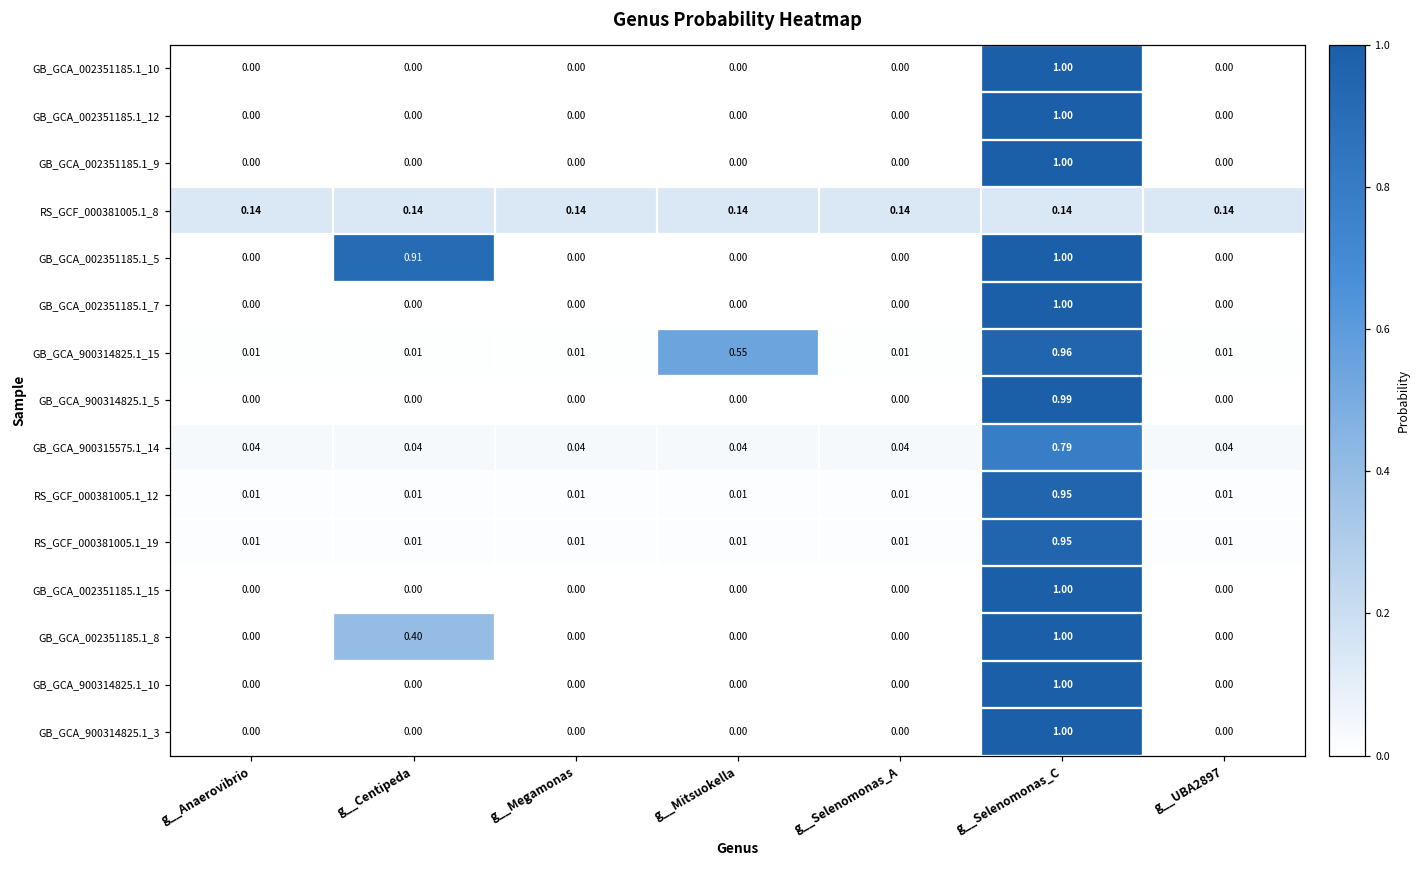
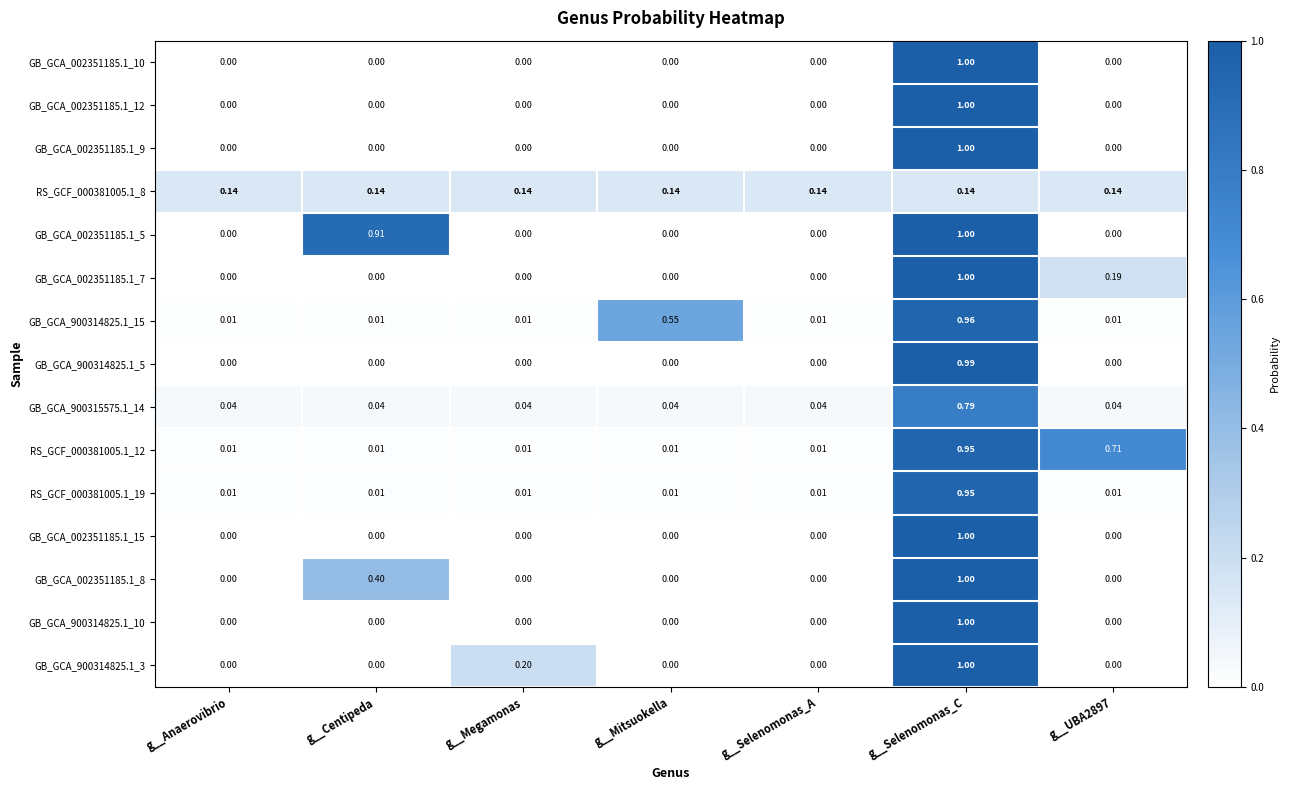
  {
    "GB_GCA_002351185.1_10": {
      "g__Anaerovibrio": 0.00,
      "g__Centipeda": 0.00,
      "g__Megamonas": 0.00,
      "g__Mitsuokella": 0.00,
      "g__Selenomonas_A": 0.00,
      "g__Selenomonas_C": 1.00,
      "g__UBA2897": 0.00
    },
    "GB_GCA_002351185.1_12": {
      "g__Anaerovibrio": 0.00,
      "g__Centipeda": 0.00,
      "g__Megamonas": 0.00,
      "g__Mitsuokella": 0.00,
      "g__Selenomonas_A": 0.00,
      "g__Selenomonas_C": 1.00,
      "g__UBA2897": 0.00
    },
    "GB_GCA_002351185.1_9": {
      "g__Anaerovibrio": 0.00,
      "g__Centipeda": 0.00,
      "g__Megamonas": 0.00,
      "g__Mitsuokella": 0.00,
      "g__Selenomonas_A": 0.00,
      "g__Selenomonas_C": 1.00,
      "g__UBA2897": 0.00
    },
    "RS_GCF_000381005.1_8": {
      "g__Anaerovibrio": 0.14,
      "g__Centipeda": 0.14,
      "g__Megamonas": 0.14,
      "g__Mitsuokella": 0.14,
      "g__Selenomonas_A": 0.14,
      "g__Selenomonas_C": 0.14,
      "g__UBA2897": 0.14
    },
    "GB_GCA_002351185.1_5": {
      "g__Anaerovibrio": 0.00,
      "g__Centipeda": 0.91,
      "g__Megamonas": 0.00,
      "g__Mitsuokella": 0.00,
      "g__Selenomonas_A": 0.00,
      "g__Selenomonas_C": 1.00,
      "g__UBA2897": 0.00
    },
    "GB_GCA_002351185.1_7": {
      "g__Anaerovibrio": 0.00,
      "g__Centipeda": 0.00,
      "g__Megamonas": 0.00,
      "g__Mitsuokella": 0.00,
      "g__Selenomonas_A": 0.00,
      "g__Selenomonas_C": 1.00,
-     "g__UBA2897": 0.00
+     "g__UBA2897": 0.19
    },
    "GB_GCA_900314825.1_15": {
      "g__Anaerovibrio": 0.01,
      "g__Centipeda": 0.01,
      "g__Megamonas": 0.01,
      "g__Mitsuokella": 0.55,
      "g__Selenomonas_A": 0.01,
      "g__Selenomonas_C": 0.96,
      "g__UBA2897": 0.01
    },
    "GB_GCA_900314825.1_5": {
      "g__Anaerovibrio": 0.00,
      "g__Centipeda": 0.00,
      "g__Megamonas": 0.00,
      "g__Mitsuokella": 0.00,
      "g__Selenomonas_A": 0.00,
      "g__Selenomonas_C": 0.99,
      "g__UBA2897": 0.00
    },
    "GB_GCA_900315575.1_14": {
      "g__Anaerovibrio": 0.04,
      "g__Centipeda": 0.04,
      "g__Megamonas": 0.04,
      "g__Mitsuokella": 0.04,
      "g__Selenomonas_A": 0.04,
      "g__Selenomonas_C": 0.79,
      "g__UBA2897": 0.04
    },
    "RS_GCF_000381005.1_12": {
      "g__Anaerovibrio": 0.01,
      "g__Centipeda": 0.01,
      "g__Megamonas": 0.01,
      "g__Mitsuokella": 0.01,
      "g__Selenomonas_A": 0.01,
      "g__Selenomonas_C": 0.95,
-     "g__UBA2897": 0.01
+     "g__UBA2897": 0.71
    },
    "RS_GCF_000381005.1_19": {
      "g__Anaerovibrio": 0.01,
      "g__Centipeda": 0.01,
      "g__Megamonas": 0.01,
      "g__Mitsuokella": 0.01,
      "g__Selenomonas_A": 0.01,
      "g__Selenomonas_C": 0.95,
      "g__UBA2897": 0.01
    },
    "GB_GCA_002351185.1_15": {
      "g__Anaerovibrio": 0.00,
      "g__Centipeda": 0.00,
      "g__Megamonas": 0.00,
      "g__Mitsuokella": 0.00,
      "g__Selenomonas_A": 0.00,
      "g__Selenomonas_C": 1.00,
      "g__UBA2897": 0.00
    },
    "GB_GCA_002351185.1_8": {
      "g__Anaerovibrio": 0.00,
      "g__Centipeda": 0.40,
      "g__Megamonas": 0.00,
      "g__Mitsuokella": 0.00,
      "g__Selenomonas_A": 0.00,
      "g__Selenomonas_C": 1.00,
      "g__UBA2897": 0.00
    },
    "GB_GCA_900314825.1_10": {
      "g__Anaerovibrio": 0.00,
      "g__Centipeda": 0.00,
      "g__Megamonas": 0.00,
      "g__Mitsuokella": 0.00,
      "g__Selenomonas_A": 0.00,
      "g__Selenomonas_C": 1.00,
      "g__UBA2897": 0.00
    },
    "GB_GCA_900314825.1_3": {
      "g__Anaerovibrio": 0.00,
      "g__Centipeda": 0.00,
-     "g__Megamonas": 0.00,
+     "g__Megamonas": 0.20,
      "g__Mitsuokella": 0.00,
      "g__Selenomonas_A": 0.00,
      "g__Selenomonas_C": 1.00,
      "g__UBA2897": 0.00
    }
  }
